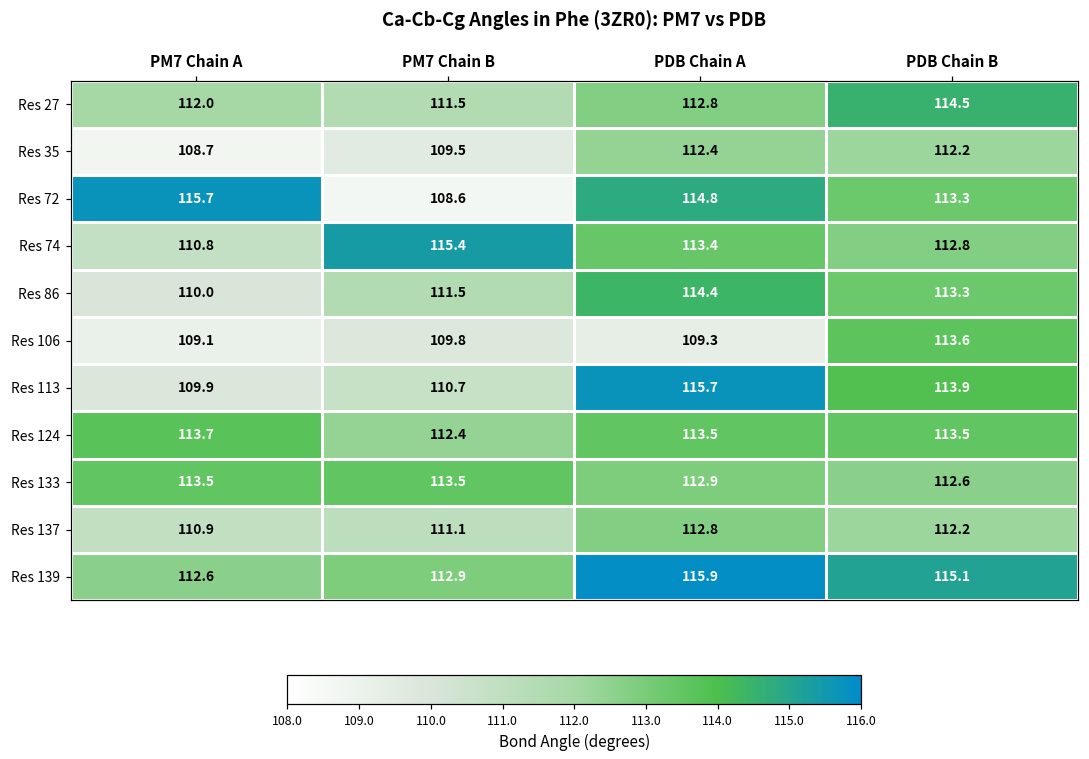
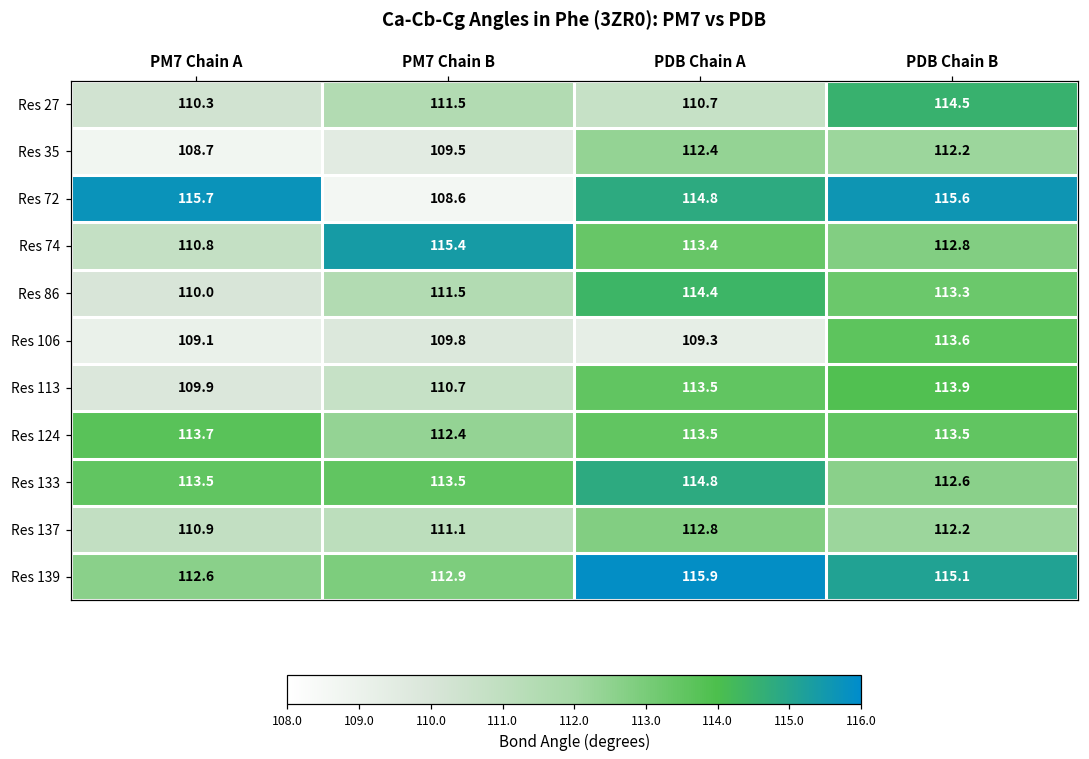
  {
    "Res 27": {
-     "PM7 Chain A": 112.0,
+     "PM7 Chain A": 110.3,
      "PM7 Chain B": 111.5,
-     "PDB Chain A": 112.8,
+     "PDB Chain A": 110.7,
      "PDB Chain B": 114.5
    },
    "Res 35": {
      "PM7 Chain A": 108.7,
      "PM7 Chain B": 109.5,
      "PDB Chain A": 112.4,
      "PDB Chain B": 112.2
    },
    "Res 72": {
      "PM7 Chain A": 115.7,
      "PM7 Chain B": 108.6,
      "PDB Chain A": 114.8,
-     "PDB Chain B": 113.3
+     "PDB Chain B": 115.6
    },
    "Res 74": {
      "PM7 Chain A": 110.8,
      "PM7 Chain B": 115.4,
      "PDB Chain A": 113.4,
      "PDB Chain B": 112.8
    },
    "Res 86": {
      "PM7 Chain A": 110.0,
      "PM7 Chain B": 111.5,
      "PDB Chain A": 114.4,
      "PDB Chain B": 113.3
    },
    "Res 106": {
      "PM7 Chain A": 109.1,
      "PM7 Chain B": 109.8,
      "PDB Chain A": 109.3,
      "PDB Chain B": 113.6
    },
    "Res 113": {
      "PM7 Chain A": 109.9,
      "PM7 Chain B": 110.7,
-     "PDB Chain A": 115.7,
+     "PDB Chain A": 113.5,
      "PDB Chain B": 113.9
    },
    "Res 124": {
      "PM7 Chain A": 113.7,
      "PM7 Chain B": 112.4,
      "PDB Chain A": 113.5,
      "PDB Chain B": 113.5
    },
    "Res 133": {
      "PM7 Chain A": 113.5,
      "PM7 Chain B": 113.5,
-     "PDB Chain A": 112.9,
+     "PDB Chain A": 114.8,
      "PDB Chain B": 112.6
    },
    "Res 137": {
      "PM7 Chain A": 110.9,
      "PM7 Chain B": 111.1,
      "PDB Chain A": 112.8,
      "PDB Chain B": 112.2
    },
    "Res 139": {
      "PM7 Chain A": 112.6,
      "PM7 Chain B": 112.9,
      "PDB Chain A": 115.9,
      "PDB Chain B": 115.1
    }
  }
